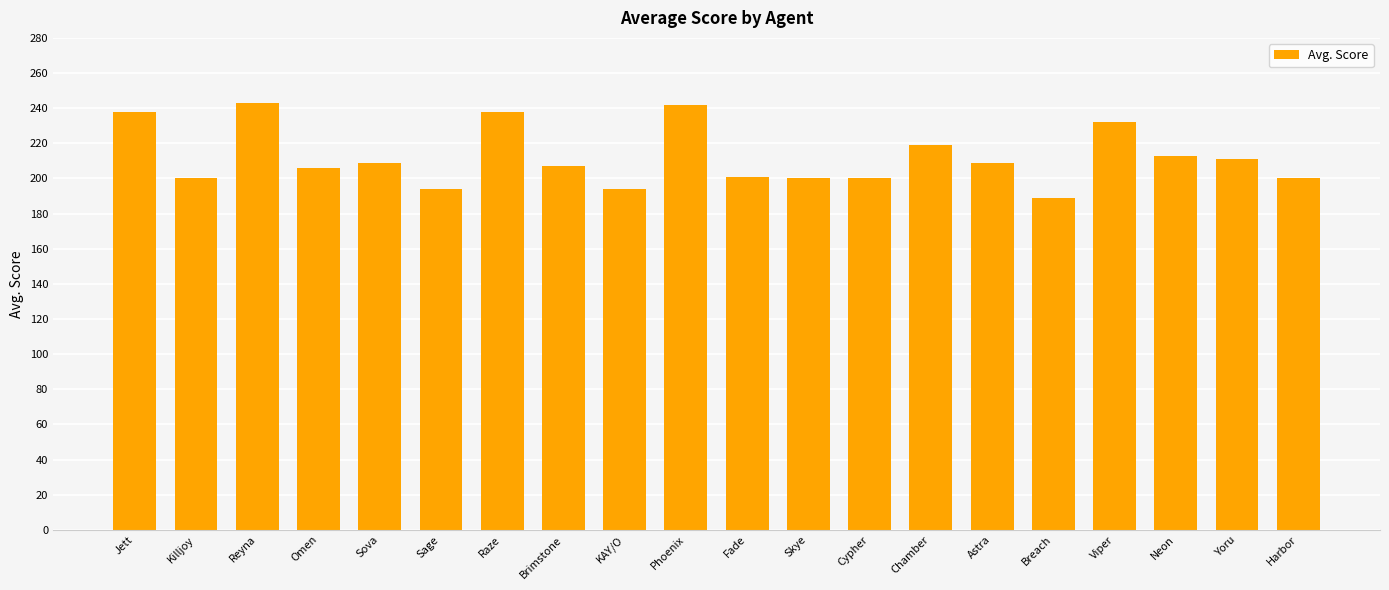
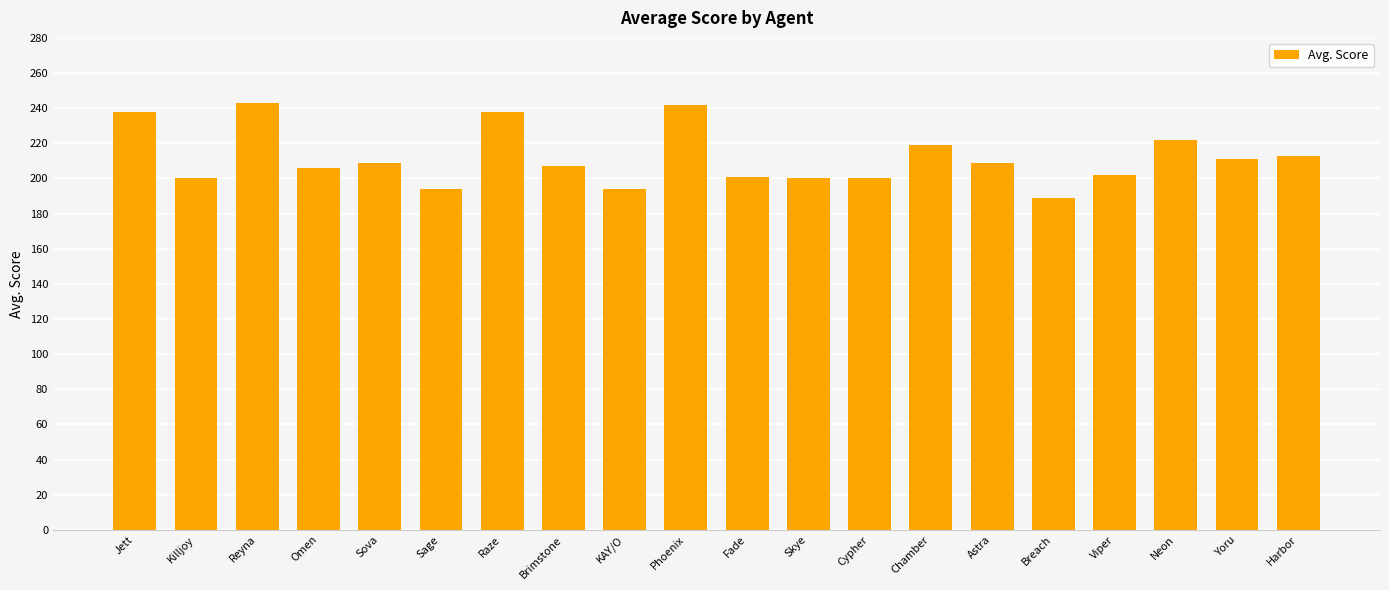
  {
    "Jett": 238,
    "Killjoy": 200,
    "Reyna": 243,
    "Omen": 206,
    "Sova": 209,
    "Sage": 194,
    "Raze": 238,
    "Brimstone": 207,
    "KAY/O": 194,
    "Phoenix": 242,
    "Fade": 201,
    "Skye": 200,
    "Cypher": 200,
    "Chamber": 219,
    "Astra": 209,
    "Breach": 189,
-   "Viper": 232,
-   "Neon": 213,
+   "Viper": 202,
+   "Neon": 222,
    "Yoru": 211,
-   "Harbor": 200
+   "Harbor": 213
  }
